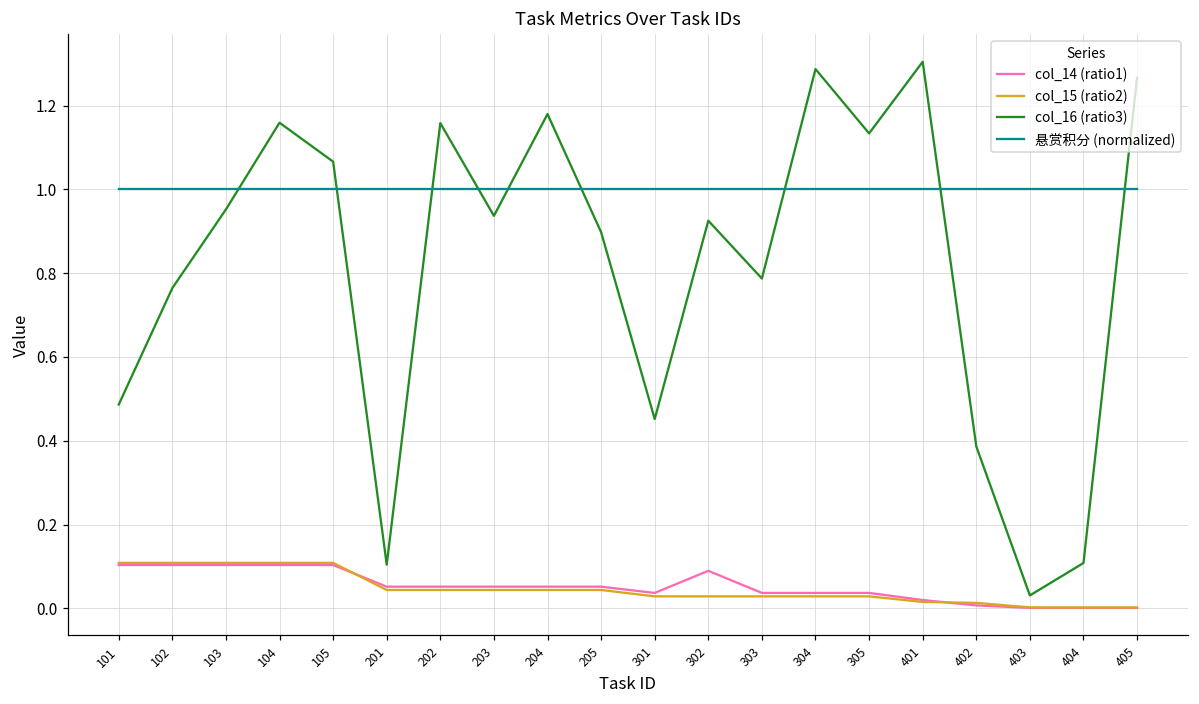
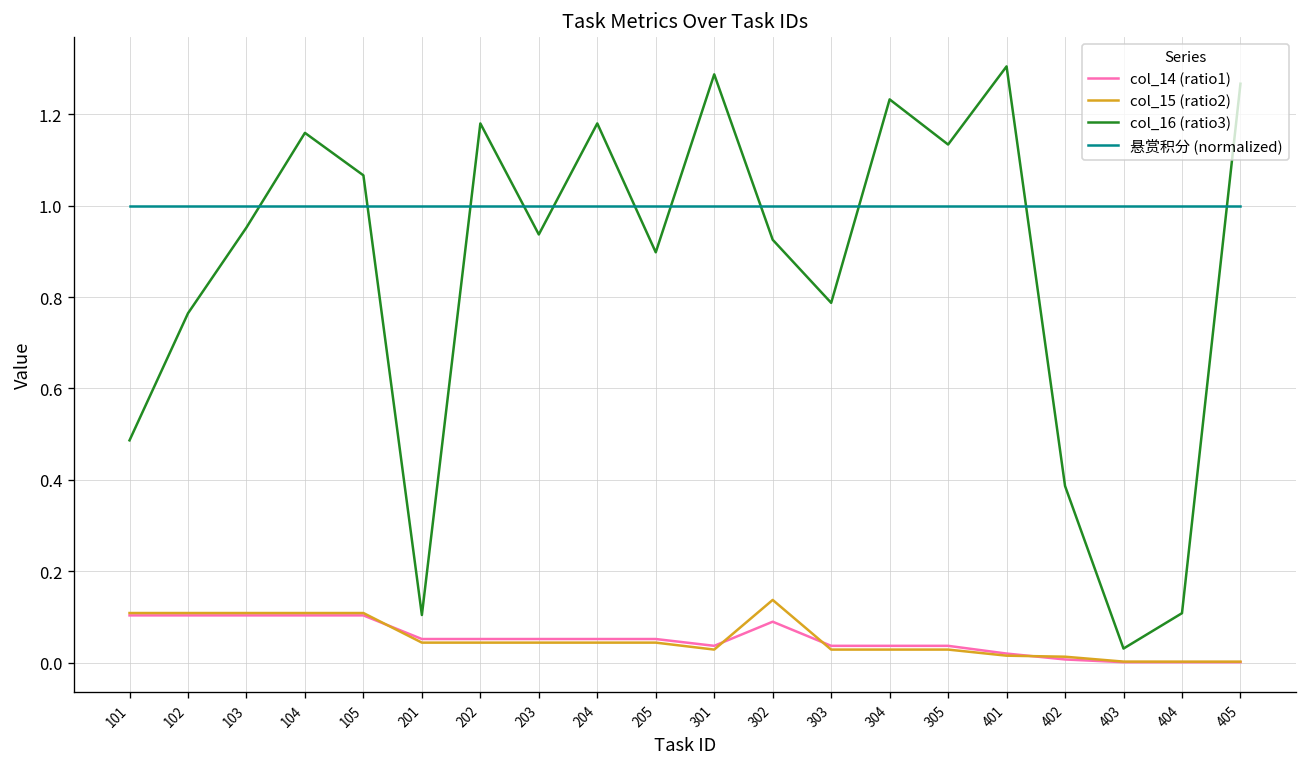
  {
    "col_14 (ratio1)": {
      "201": 0.05,
      "202": 0.05,
      "203": 0.05,
      "204": 0.05,
      "205": 0.05,
      "301": 0.04,
      "302": 0.09,
      "303": 0.04,
      "304": 0.04,
      "305": 0.04
    },
    "col_15 (ratio2)": {
      "201": 0.04,
      "202": 0.04,
      "203": 0.04,
      "204": 0.04,
      "205": 0.04,
      "301": 0.03,
-     "302": 0.03,
+     "302": 0.14,
      "303": 0.03,
      "304": 0.03,
      "305": 0.03
    },
    "col_16 (ratio3)": {
      "101": 0.49,
      "102": 0.76,
      "103": 0.95,
      "104": 1.16,
      "105": 1.07,
      "201": 0.10,
-     "202": 1.16,
+     "202": 1.18,
      "203": 0.94,
      "204": 1.18,
      "205": 0.90,
-     "301": 0.45,
+     "301": 1.29,
      "302": 0.93,
      "303": 0.79,
-     "304": 1.29,
+     "304": 1.23,
      "305": 1.13,
      "401": 1.30,
      "402": 0.39,
      "403": 0.03,
      "404": 0.11
    },
    "悬赏积分 (normalized)": {
      "101": 1.00,
      "102": 1.00,
      "103": 1.00,
      "104": 1.00,
      "105": 1.00,
      "201": 1.00,
      "202": 1.00,
      "203": 1.00,
      "204": 1.00,
      "205": 1.00,
      "301": 1.00,
      "302": 1.00,
      "303": 1.00,
      "304": 1.00,
      "305": 1.00,
      "401": 1.00,
      "402": 1.00,
      "403": 1.00,
      "404": 1.00,
      "405": 1.00
    }
  }
